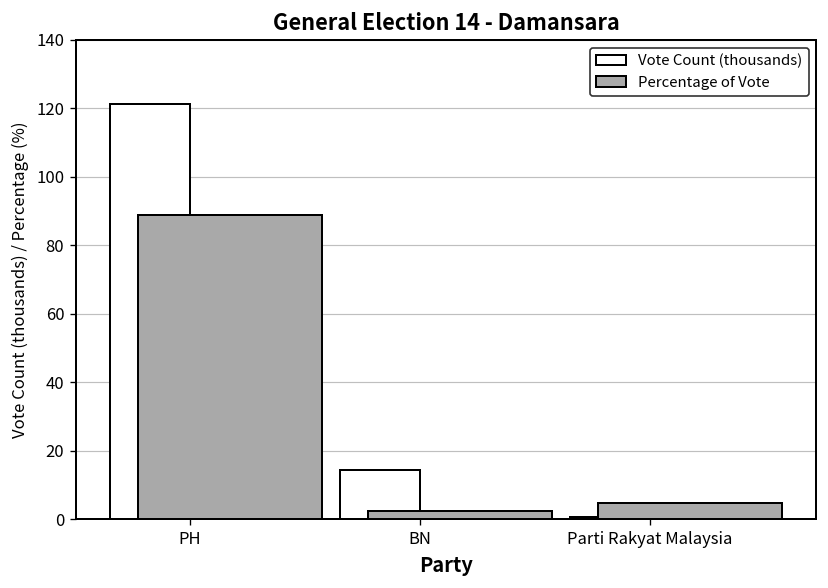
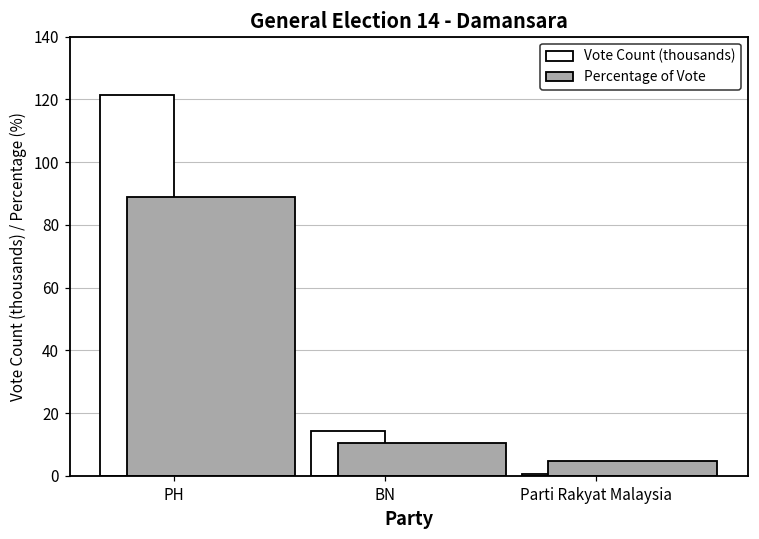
  {
    "Vote Count (thousands)": {
      "PH": 121,
      "BN": 14
    },
    "Percentage of Vote": {
      "PH": 89,
-     "BN": 2,
+     "BN": 11,
      "Parti Rakyat Malaysia": 5
    }
  }
